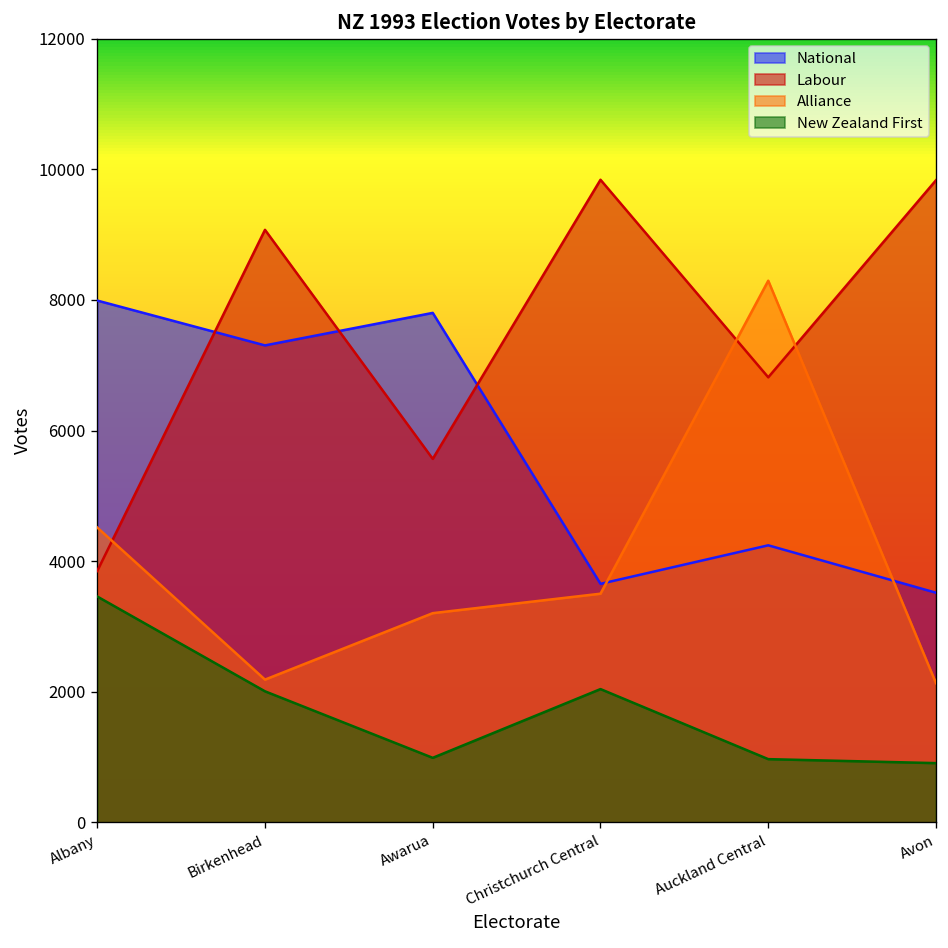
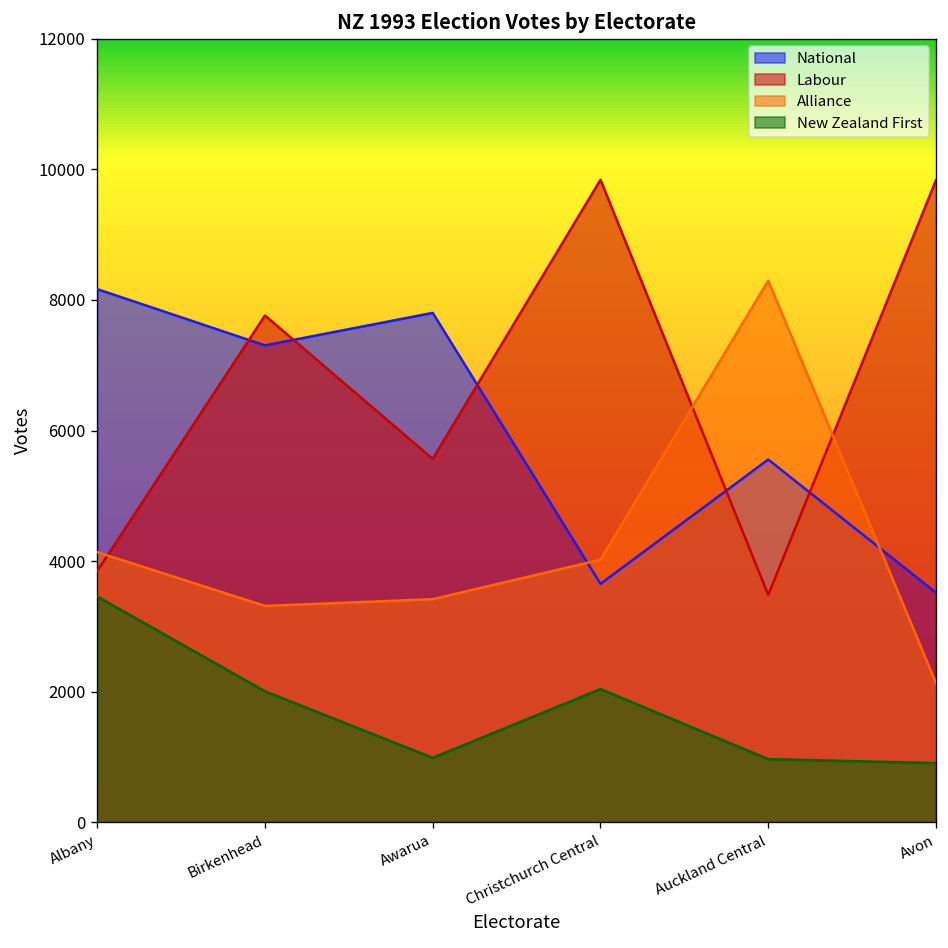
  {
    "National": {
-     "Albany": 8000,
+     "Albany": 8200,
      "Birkenhead": 7300,
      "Awarua": 7800,
      "Christchurch Central": 3700,
-     "Auckland Central": 4200,
+     "Auckland Central": 5600,
      "Avon": 3500
    },
    "Labour": {
      "Albany": 3800,
-     "Birkenhead": 9100,
+     "Birkenhead": 7800,
      "Awarua": 5600,
      "Christchurch Central": 9800,
-     "Auckland Central": 6800,
+     "Auckland Central": 3500,
      "Avon": 9800
    },
    "Alliance": {
-     "Albany": 4500,
-     "Birkenhead": 2200,
-     "Awarua": 3200,
-     "Christchurch Central": 3500,
+     "Albany": 4100,
+     "Birkenhead": 3300,
+     "Awarua": 3400,
+     "Christchurch Central": 4000,
      "Auckland Central": 8300,
      "Avon": 2100
    },
    "New Zealand First": {
      "Albany": 3500,
      "Birkenhead": 2000,
      "Awarua": 1000,
      "Christchurch Central": 2000,
      "Auckland Central": 1000,
      "Avon": 900
    }
  }
